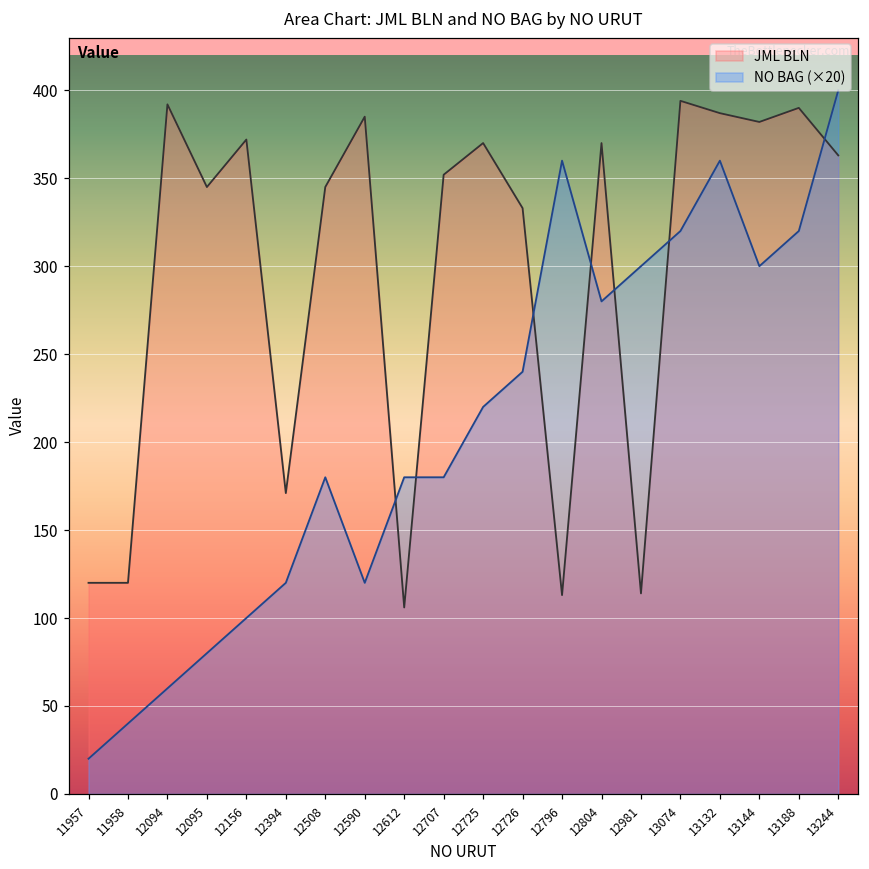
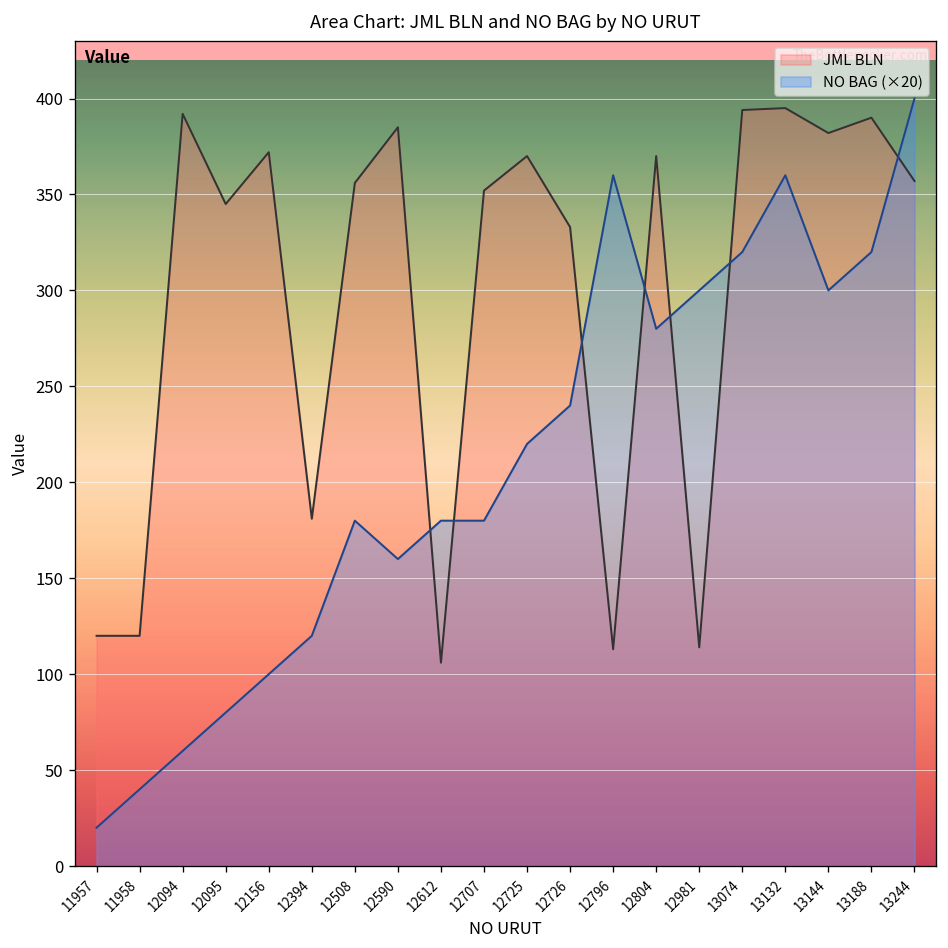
  {
    "JML BLN": {
      "11957": 120,
      "11958": 120,
      "12094": 392,
      "12095": 345,
      "12156": 372,
-     "12394": 171,
-     "12508": 345,
+     "12394": 181,
+     "12508": 356,
      "12590": 385,
      "12612": 106,
      "12707": 352,
      "12725": 370,
      "12726": 333,
      "12796": 113,
      "12804": 370,
      "12981": 114,
      "13074": 394,
-     "13132": 387,
+     "13132": 395,
      "13144": 382,
      "13188": 390,
-     "13244": 363
+     "13244": 357
    },
    "NO BAG (×20)": {
      "11957": 20,
      "11958": 40,
      "12094": 60,
      "12095": 80,
      "12156": 100,
      "12394": 120,
      "12508": 180,
-     "12590": 120,
+     "12590": 160,
      "12612": 180,
      "12707": 180,
      "12725": 220,
      "12726": 240,
      "12796": 360,
      "12804": 280,
      "12981": 300,
      "13074": 320,
      "13132": 360,
      "13144": 300,
      "13188": 320
    }
  }
